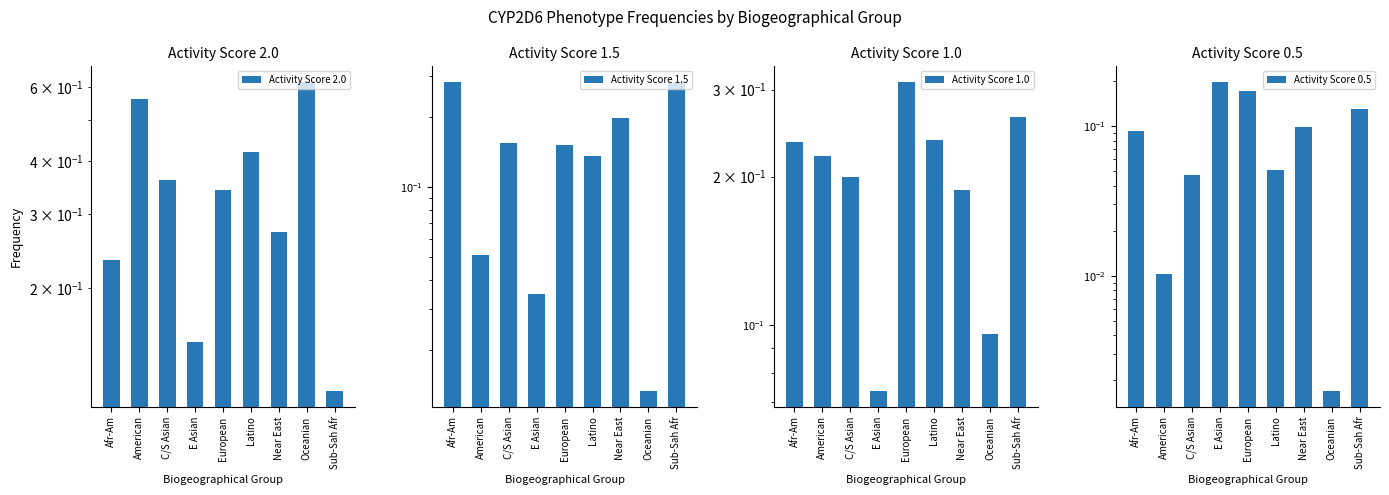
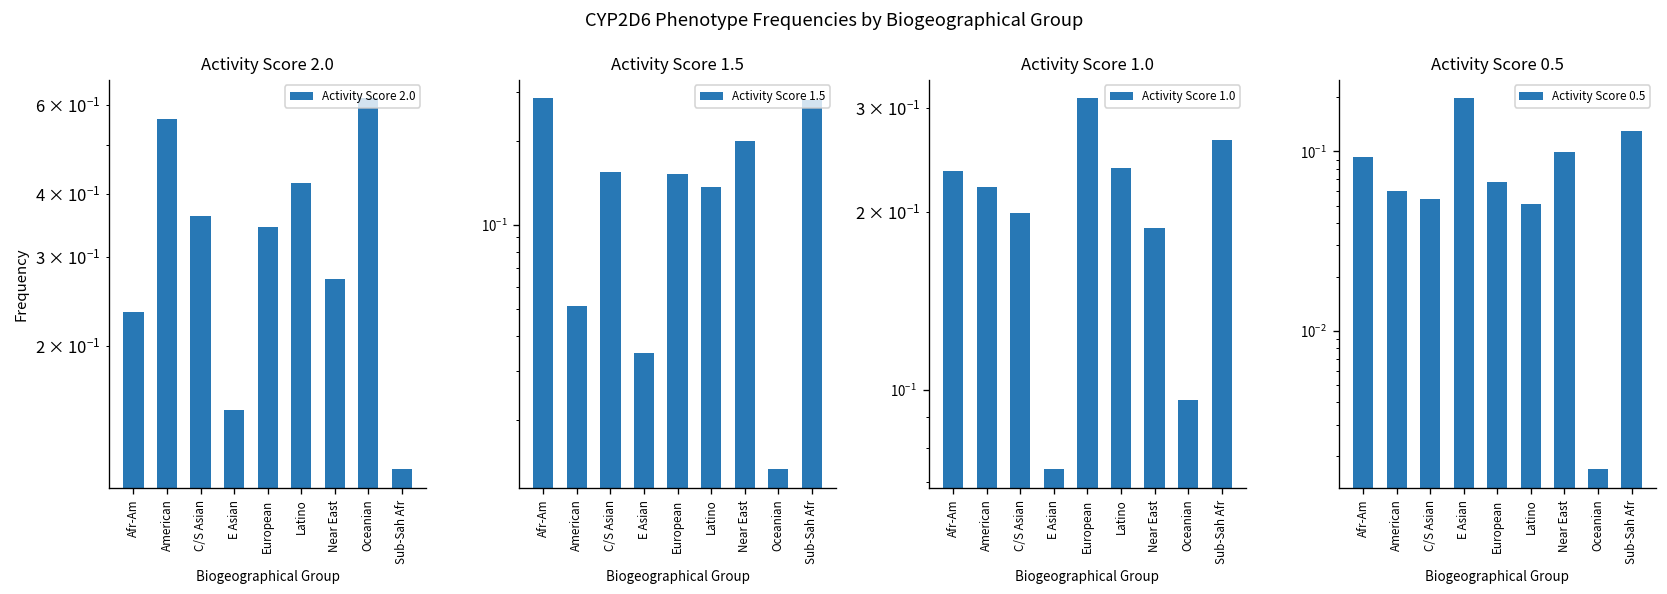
  {
    "Activity Score 0.5": {
      "Afr-Am": 0.09,
-     "American": 0.010,
-     "C/S Asian": 0.047,
+     "American": 0.060,
+     "C/S Asian": 0.054,
      "E Asian": 0.20,
-     "European": 0.17,
+     "European": 0.07,
      "Latino": 0.051,
      "Near East": 0.10,
      "Oceanian": 0.0017,
      "Sub-Sah Afr": 0.13
    }
  }
